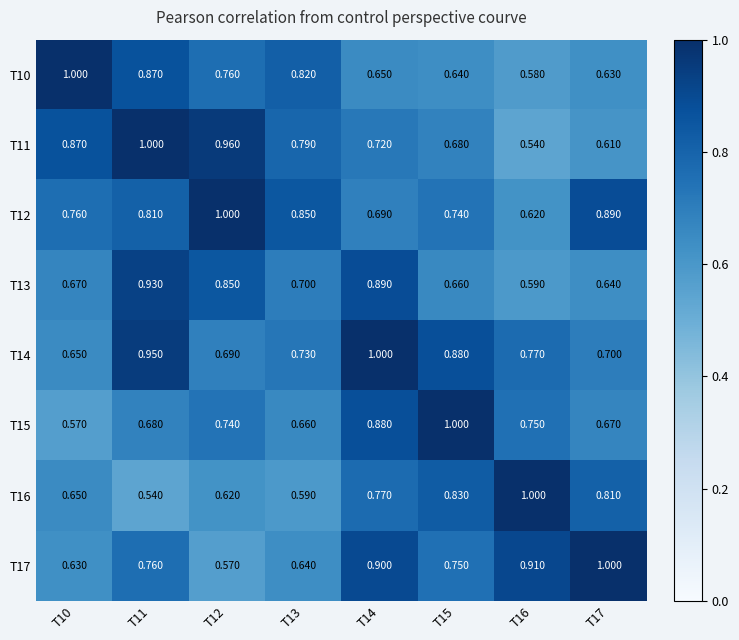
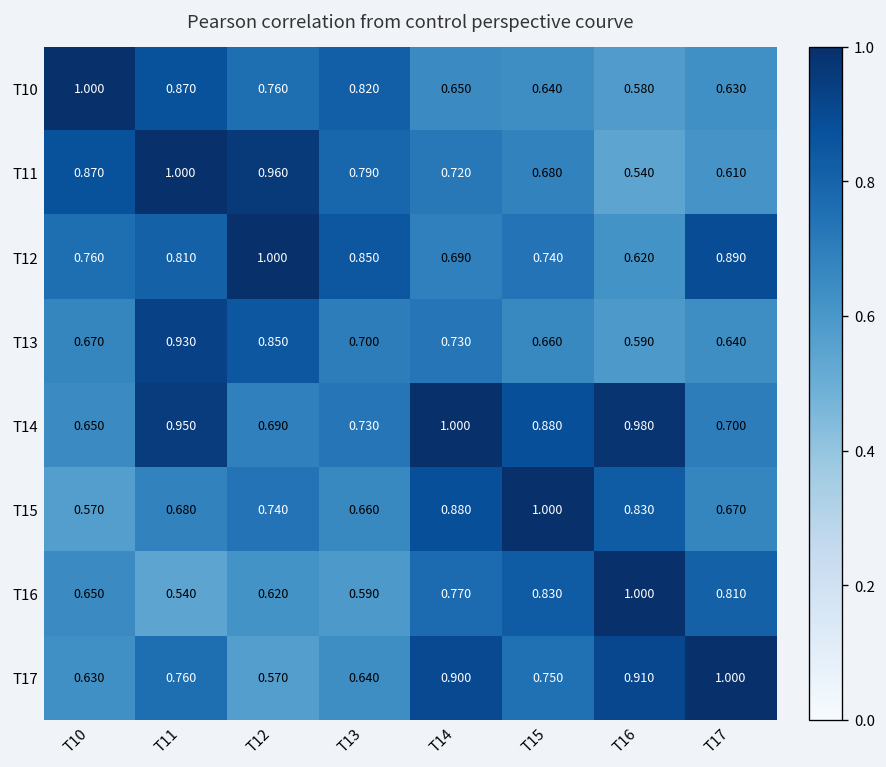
  {
    "T10": {
      "T10": 1.000,
      "T11": 0.870,
      "T12": 0.760,
      "T13": 0.820,
      "T14": 0.650,
      "T15": 0.640,
      "T16": 0.580,
      "T17": 0.630
    },
    "T11": {
      "T10": 0.870,
      "T11": 1.000,
      "T12": 0.960,
      "T13": 0.790,
      "T14": 0.720,
      "T15": 0.680,
      "T16": 0.540,
      "T17": 0.610
    },
    "T12": {
      "T10": 0.760,
      "T11": 0.810,
      "T12": 1.000,
      "T13": 0.850,
      "T14": 0.690,
      "T15": 0.740,
      "T16": 0.620,
      "T17": 0.890
    },
    "T13": {
      "T10": 0.670,
      "T11": 0.930,
      "T12": 0.850,
      "T13": 0.700,
-     "T14": 0.890,
+     "T14": 0.730,
      "T15": 0.660,
      "T16": 0.590,
      "T17": 0.640
    },
    "T14": {
      "T10": 0.650,
      "T11": 0.950,
      "T12": 0.690,
      "T13": 0.730,
      "T14": 1.000,
      "T15": 0.880,
-     "T16": 0.770,
+     "T16": 0.980,
      "T17": 0.700
    },
    "T15": {
      "T10": 0.570,
      "T11": 0.680,
      "T12": 0.740,
      "T13": 0.660,
      "T14": 0.880,
      "T15": 1.000,
-     "T16": 0.750,
+     "T16": 0.830,
      "T17": 0.670
    },
    "T16": {
      "T10": 0.650,
      "T11": 0.540,
      "T12": 0.620,
      "T13": 0.590,
      "T14": 0.770,
      "T15": 0.830,
      "T16": 1.000,
      "T17": 0.810
    },
    "T17": {
      "T10": 0.630,
      "T11": 0.760,
      "T12": 0.570,
      "T13": 0.640,
      "T14": 0.900,
      "T15": 0.750,
      "T16": 0.910,
      "T17": 1.000
    }
  }
